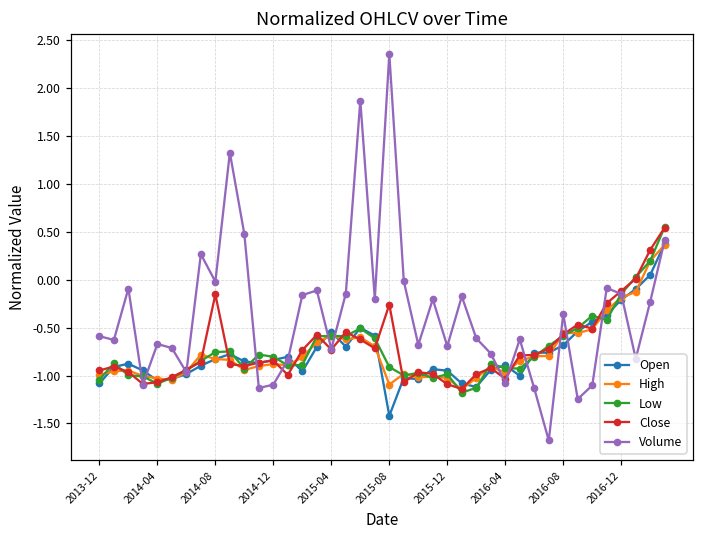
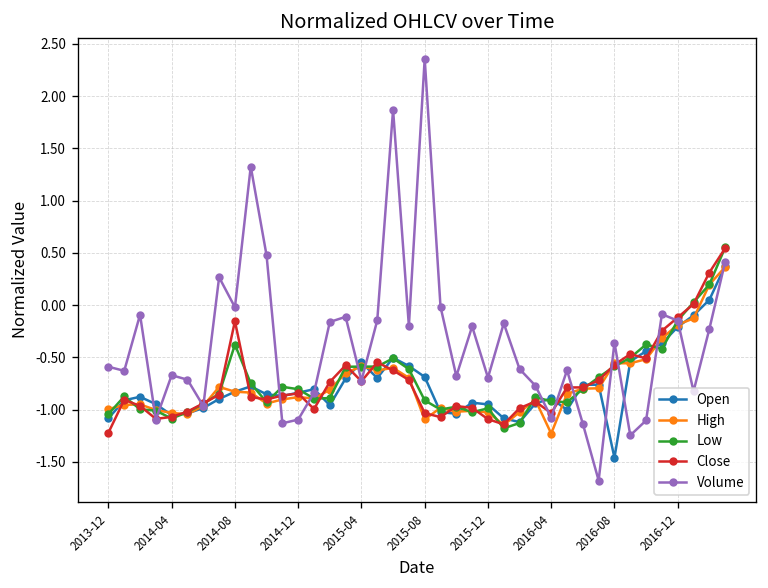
  {
    "Open": {
      "2013-12": -1.1,
      "2015-04": -0.5,
-     "2015-08": -1.4,
+     "2015-08": -0.7,
      "2015-12": -0.9,
-     "2016-08": -0.7
+     "2016-08": -1.5
    },
    "High": {
      "2013-12": -1.0,
      "2014-12": -0.9,
      "2015-08": -1.1,
      "2015-12": -1.0,
-     "2016-04": -1.0
+     "2016-04": -1.2
    },
    "Low": {
      "2013-12": -1.0,
-     "2014-08": -0.8,
+     "2014-08": -0.4,
      "2014-12": -0.8,
      "2015-08": -0.9,
      "2015-12": -1.0
    },
    "Close": {
-     "2013-12": -0.9,
+     "2013-12": -1.2,
      "2014-08": -0.2,
-     "2015-08": -0.3,
+     "2015-08": -1.0,
      "2015-12": -1.1,
      "2016-04": -1.0
    },
    "Volume": {
      "2013-12": -0.6,
      "2014-04": -0.7,
      "2014-08": 0.0,
      "2014-12": -1.1,
      "2015-08": 2.4,
      "2015-12": -0.7,
      "2016-04": -1.1,
      "2016-08": -0.4
    }
  }
